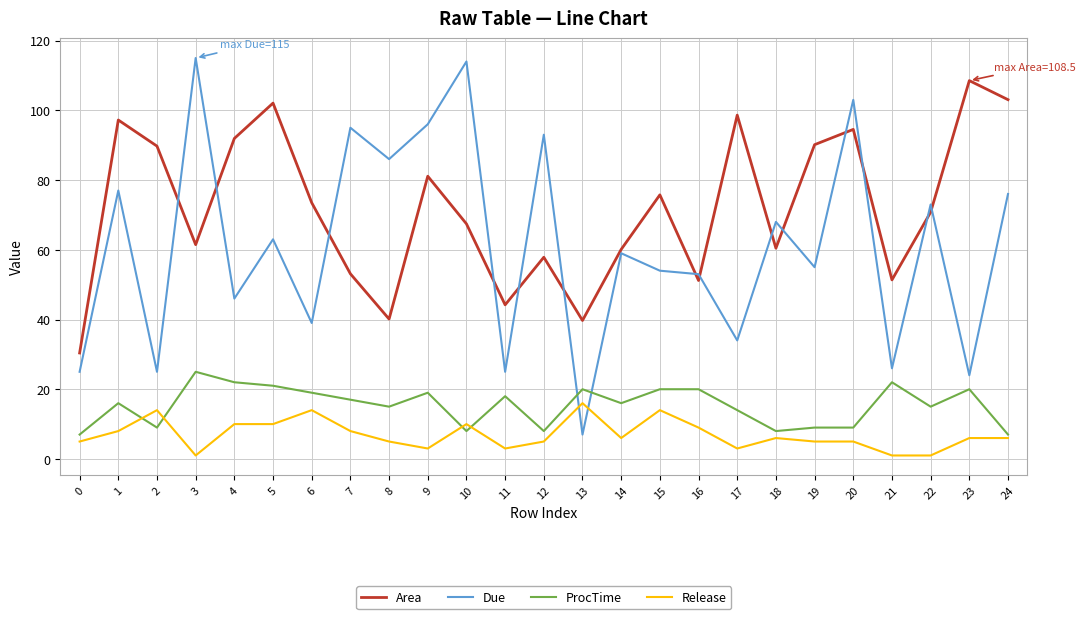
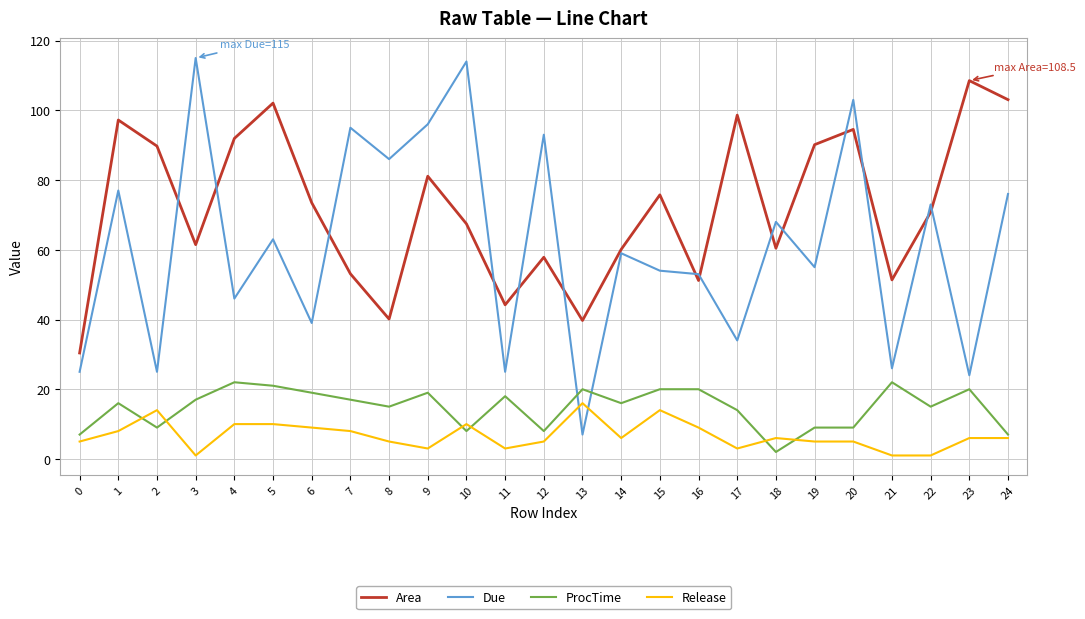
  {
    "Area": {
      "23": 108.5
    },
    "Due": {
      "3": 115
    },
    "ProcTime": {
      "0": 7,
      "1": 16,
      "2": 9,
-     "3": 25,
+     "3": 17,
      "4": 22,
      "5": 21,
      "6": 19,
      "7": 17,
      "8": 15,
      "9": 19,
      "10": 8,
      "11": 18,
      "12": 8,
      "13": 20,
      "14": 16,
      "15": 20,
      "16": 20,
      "17": 14,
-     "18": 8,
+     "18": 2,
      "19": 9,
      "20": 9,
      "21": 22,
      "22": 15,
      "23": 20,
      "24": 7
    },
    "Release": {
      "0": 5,
      "1": 8,
      "2": 14,
      "3": 1,
      "4": 10,
      "5": 10,
-     "6": 14,
+     "6": 9,
      "7": 8,
      "8": 5,
      "9": 3,
      "10": 10,
      "11": 3,
      "12": 5,
      "13": 16,
      "14": 6,
      "15": 14,
      "16": 9,
      "17": 3,
      "18": 6,
      "19": 5,
      "20": 5,
      "21": 1,
      "22": 1,
      "23": 6,
      "24": 6
    }
  }
